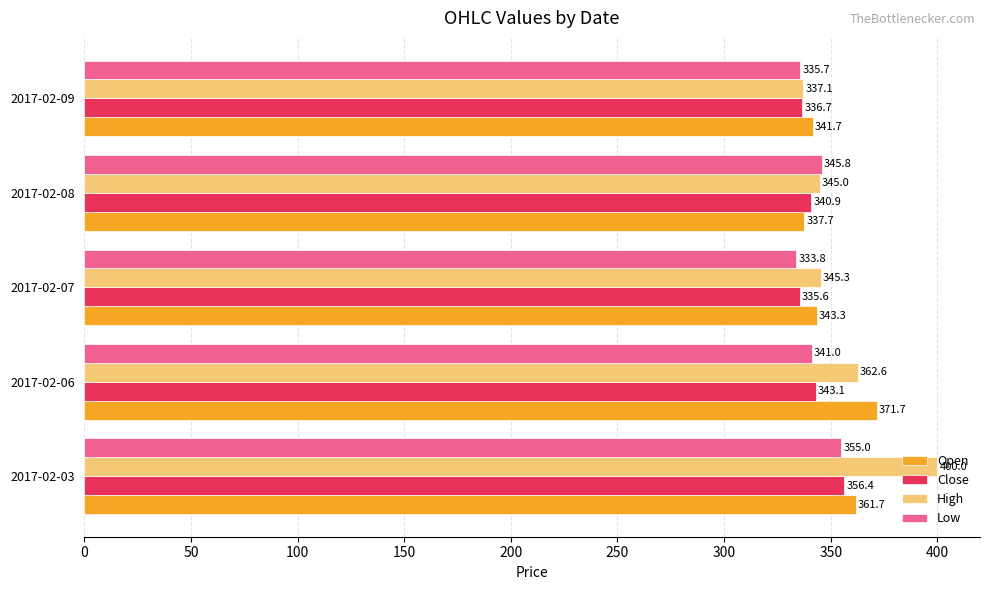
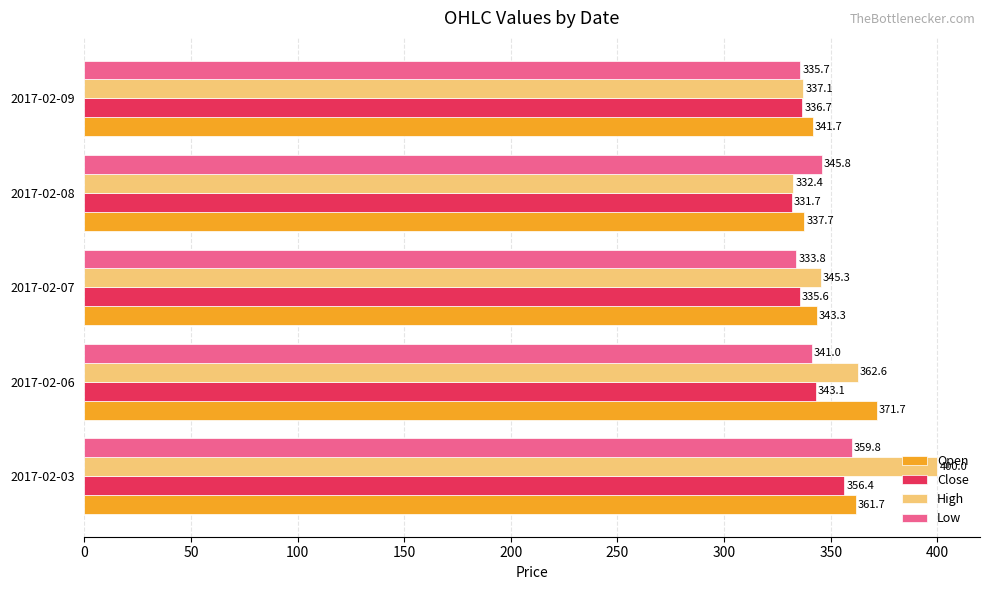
  {
    "Open": {
      "2017-02-09": 341.7,
      "2017-02-08": 337.7,
      "2017-02-07": 343.3,
      "2017-02-06": 371.7,
      "2017-02-03": 361.7
    },
    "Close": {
      "2017-02-09": 336.7,
-     "2017-02-08": 340.9,
+     "2017-02-08": 331.7,
      "2017-02-07": 335.6,
      "2017-02-06": 343.1,
      "2017-02-03": 356.4
    },
    "High": {
      "2017-02-09": 337.1,
-     "2017-02-08": 345.0,
+     "2017-02-08": 332.4,
      "2017-02-07": 345.3,
      "2017-02-06": 362.6,
      "2017-02-03": 400.0
    },
    "Low": {
      "2017-02-09": 335.7,
      "2017-02-08": 345.8,
      "2017-02-07": 333.8,
      "2017-02-06": 341.0,
-     "2017-02-03": 355.0
+     "2017-02-03": 359.8
    }
  }
